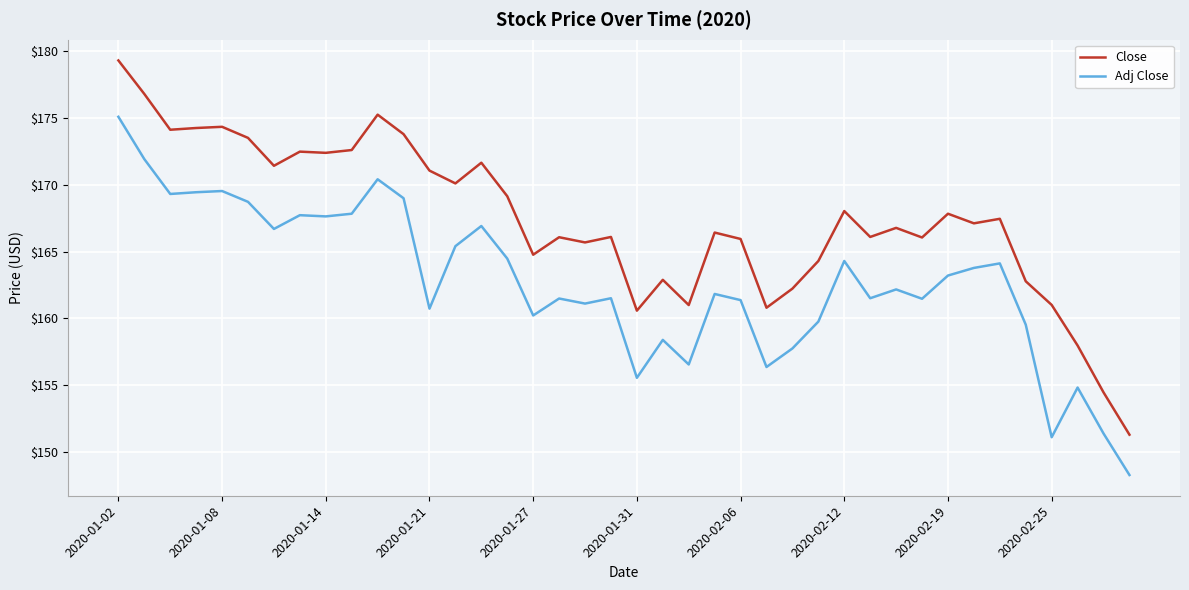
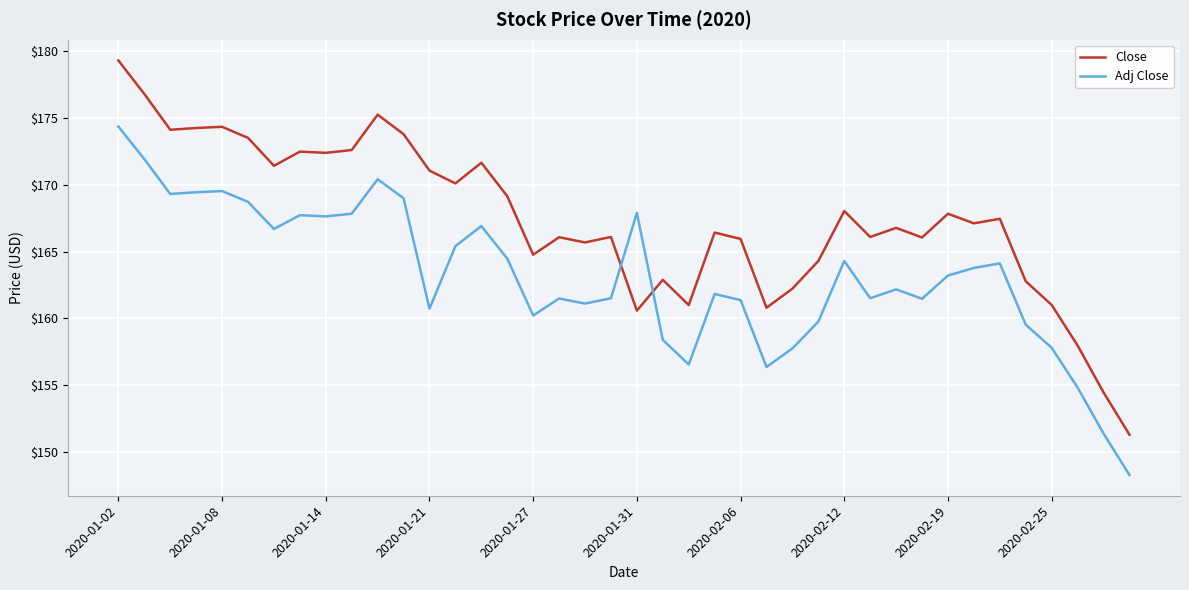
  {
    "Close": {
      "2020-01-02": "$179.3",
      "2020-01-08": "$174.4",
      "2020-01-14": "$172.4",
      "2020-01-21": "$171.1",
      "2020-01-27": "$164.8",
      "2020-01-31": "$160.6",
      "2020-02-06": "$166.0",
      "2020-02-12": "$168.0",
      "2020-02-19": "$167.8",
      "2020-02-25": "$161.0"
    },
    "Adj Close": {
-     "2020-01-02": "$175.1",
+     "2020-01-02": "$174.4",
      "2020-01-08": "$169.5",
      "2020-01-14": "$167.6",
      "2020-01-21": "$160.7",
      "2020-01-27": "$160.2",
-     "2020-01-31": "$155.6",
+     "2020-01-31": "$167.9",
      "2020-02-06": "$161.4",
      "2020-02-12": "$164.3",
      "2020-02-19": "$163.2",
-     "2020-02-25": "$151.1"
+     "2020-02-25": "$157.8"
    }
  }
